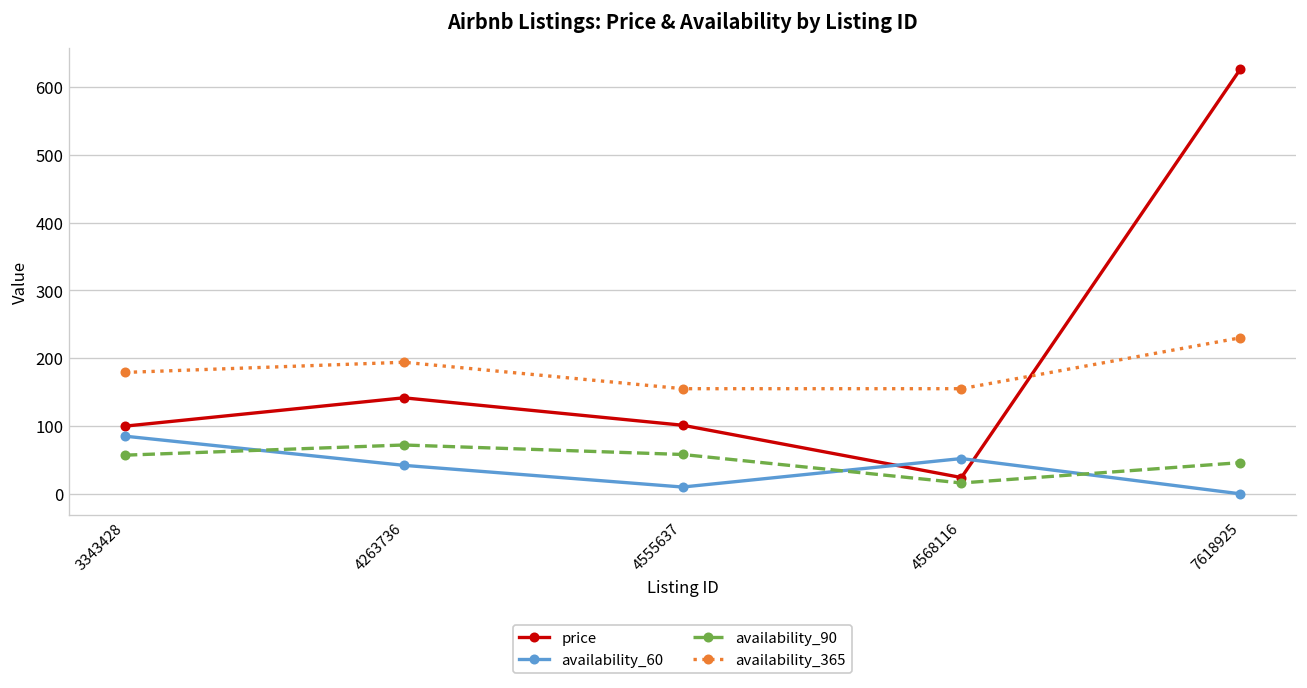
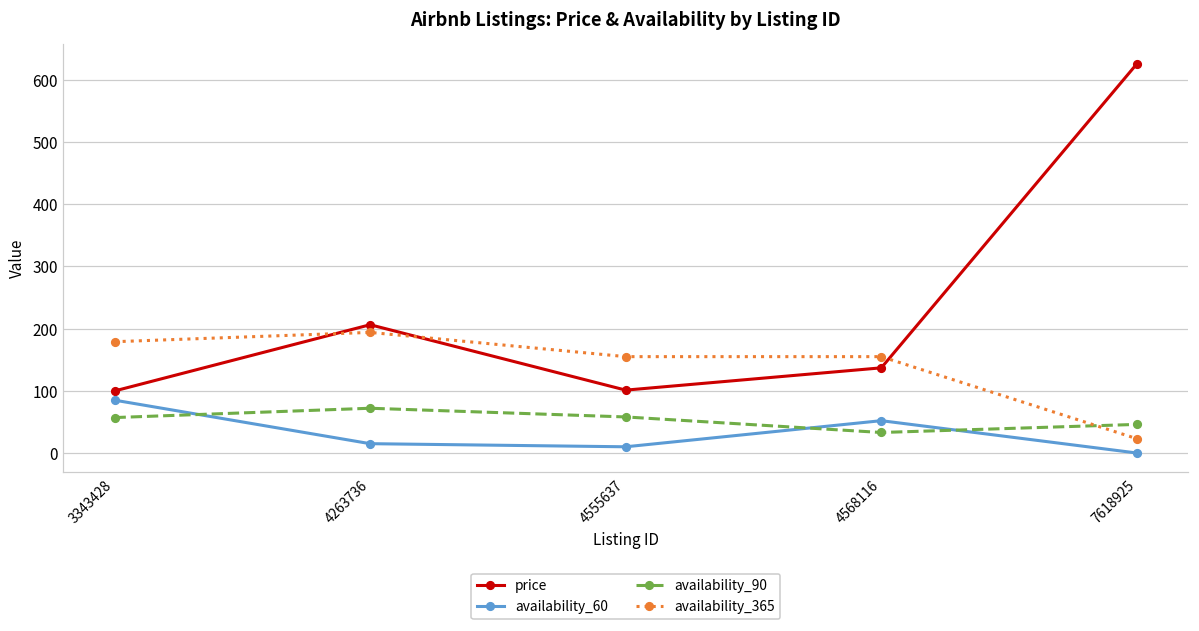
  {
    "price": {
      "3343428": 100,
-     "4263736": 140,
+     "4263736": 210,
      "4555637": 100,
-     "4568116": 20,
+     "4568116": 140,
      "7618925": 630
    },
    "availability_60": {
      "3343428": 90,
-     "4263736": 40,
+     "4263736": 20,
      "4555637": 10,
      "4568116": 50,
      "7618925": 0
    },
    "availability_90": {
      "3343428": 60,
      "4263736": 70,
      "4555637": 60,
-     "4568116": 20,
+     "4568116": 30,
      "7618925": 50
    },
    "availability_365": {
      "3343428": 180,
      "4263736": 190,
      "4555637": 160,
      "4568116": 160,
-     "7618925": 230
+     "7618925": 20
    }
  }
